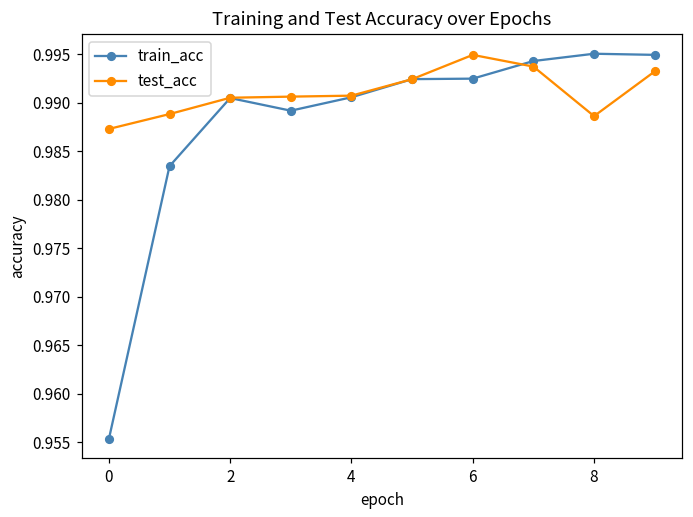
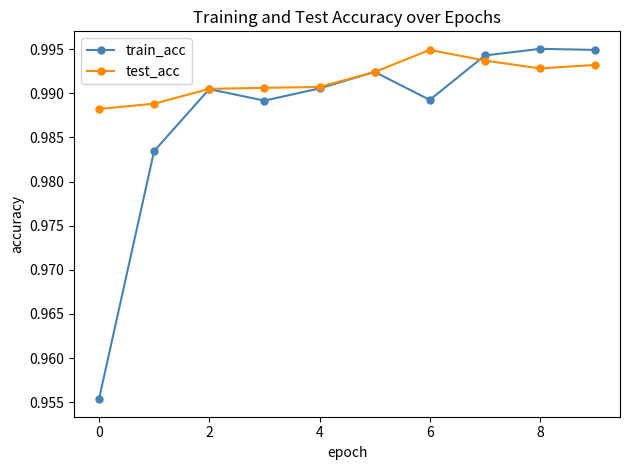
  {
    "train_acc": {
      "0": 0.955,
-     "6": 0.992,
+     "6": 0.989,
      "8": 0.995
    },
    "test_acc": {
-     "0": 0.987,
+     "0": 0.988,
      "6": 0.995,
-     "8": 0.989
+     "8": 0.993
    }
  }
